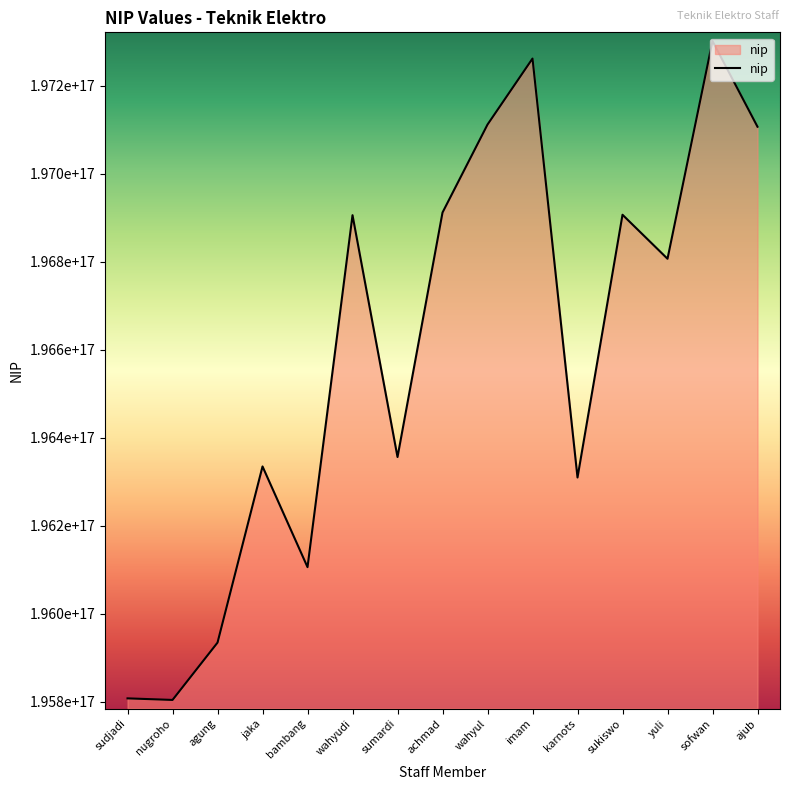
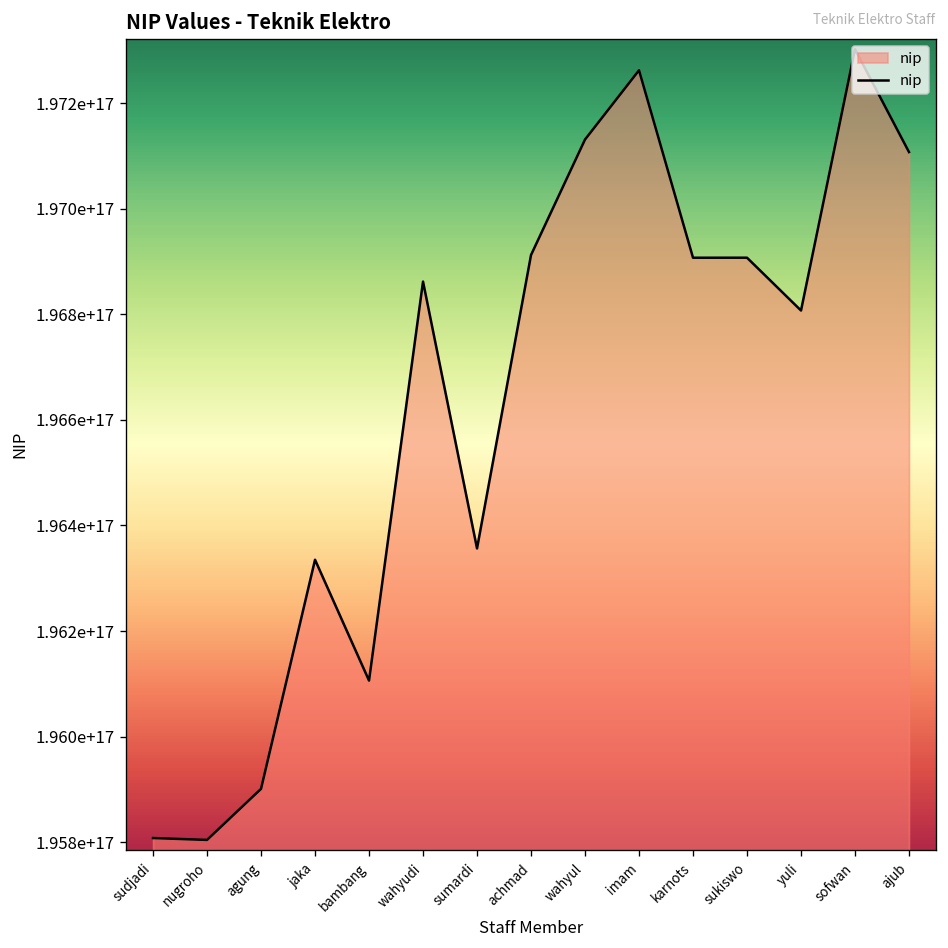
  {
    "sudjadi": 195810000000000000,
    "nugroho": 195800000000000000,
-   "agung": 195930000000000000,
+   "agung": 195900000000000000,
    "jaka": 196340000000000000,
    "bambang": 196110000000000000,
-   "wahyudi": 196910000000000000,
+   "wahyudi": 196860000000000000,
    "sumardi": 196360000000000000,
    "achmad": 196910000000000000,
-   "wahyul": 197110000000000000,
+   "wahyul": 197130000000000000,
    "imam": 197260000000000000,
-   "karnots": 196310000000000000,
+   "karnots": 196910000000000000,
    "sukiswo": 196910000000000000,
    "yuli": 196810000000000000,
    "ajub": 197110000000000000
  }
